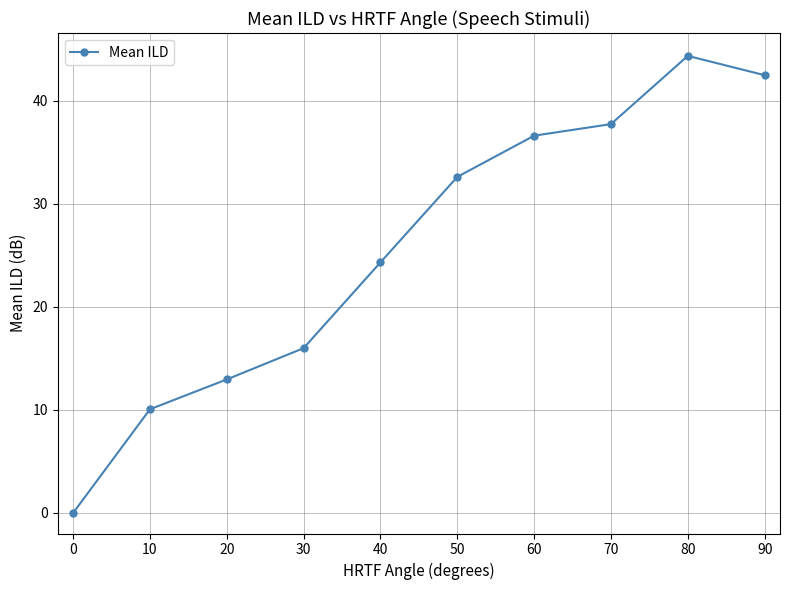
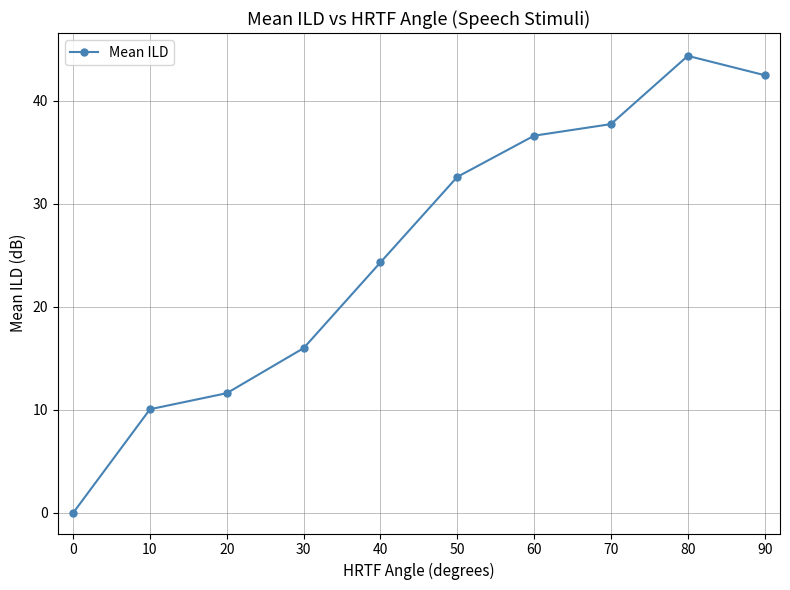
  {
    "0": 0.0,
    "10": 10.1,
-   "20": 13.0,
+   "20": 11.6,
    "30": 16.0,
    "40": 24.3,
    "50": 32.6,
    "60": 36.6,
    "70": 37.8,
    "80": 44.4,
    "90": 42.5
  }
